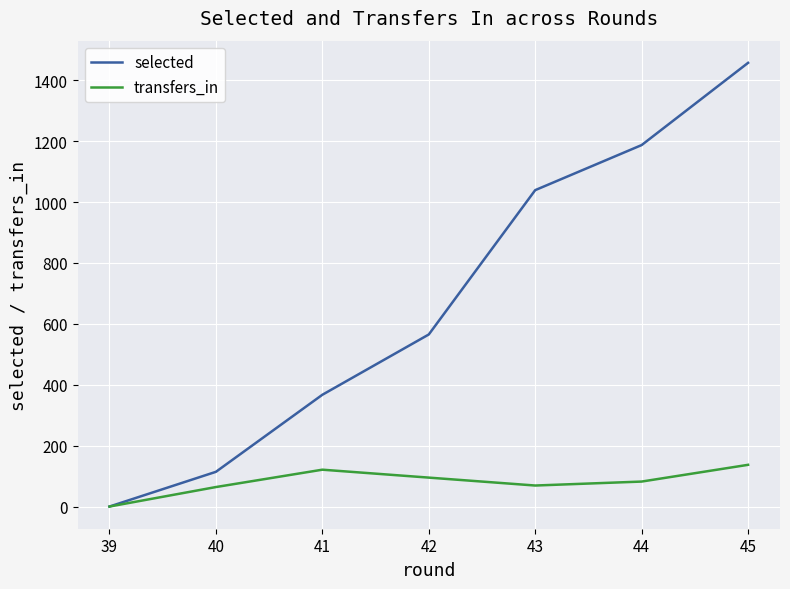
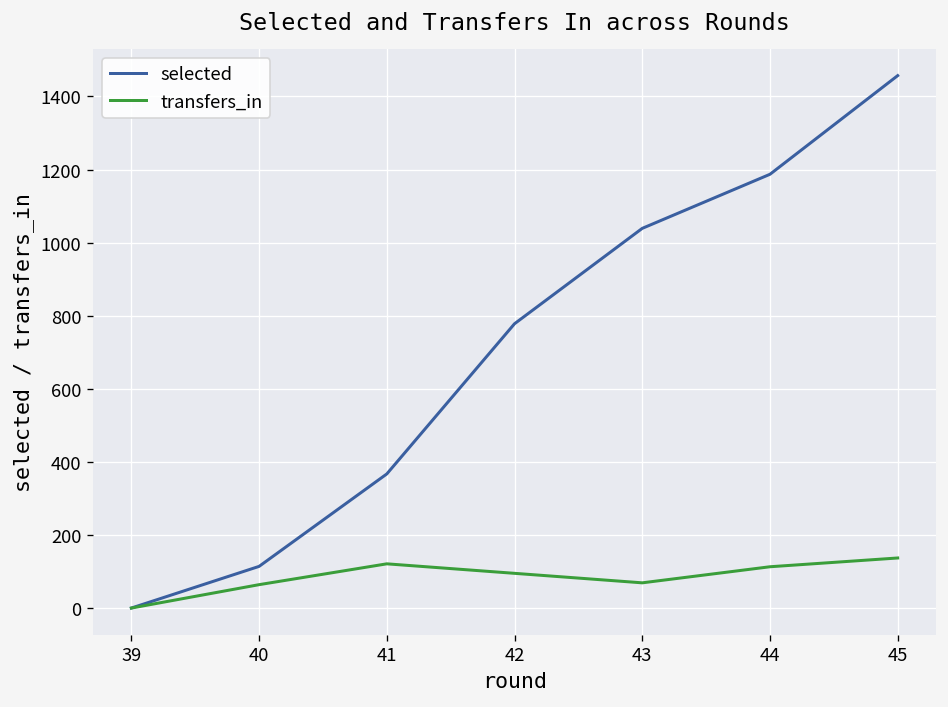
  {
    "selected": {
      "40": 110,
      "41": 370,
-     "42": 570,
+     "42": 780,
      "43": 1040,
      "44": 1190,
      "45": 1460
    },
    "transfers_in": {
      "40": 60,
      "41": 120,
      "42": 100,
      "43": 70,
-     "44": 80,
+     "44": 110,
      "45": 140
    }
  }
